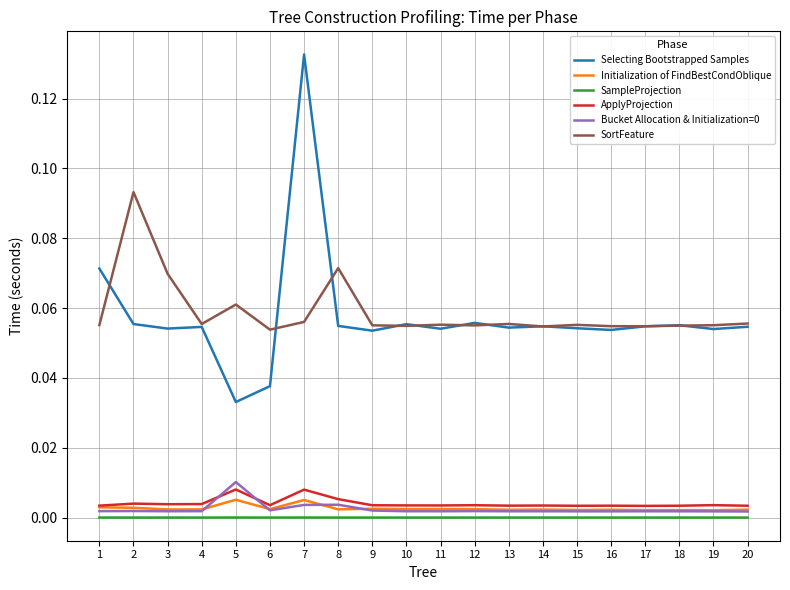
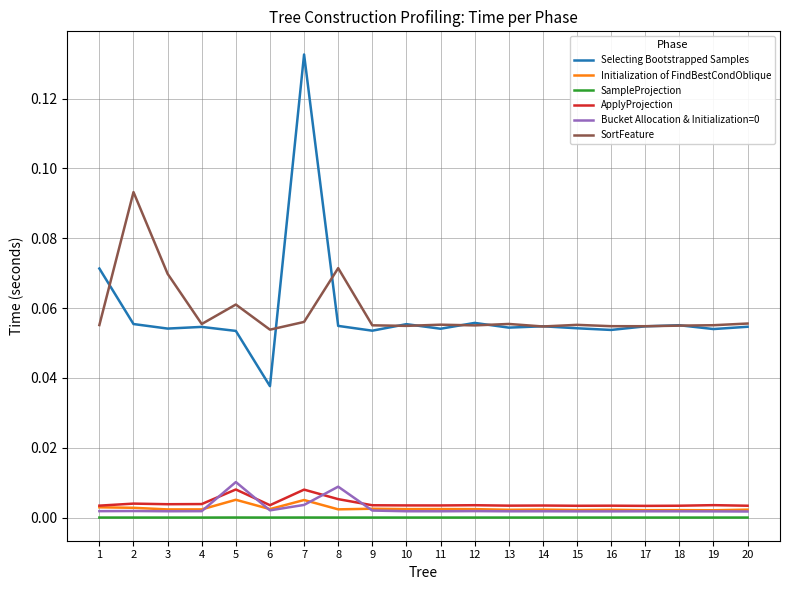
  {
    "Selecting Bootstrapped Samples": {
      "1": 0.071,
      "2": 0.055,
      "3": 0.054,
      "4": 0.055,
-     "5": 0.033,
+     "5": 0.053,
      "6": 0.038,
      "7": 0.133,
      "8": 0.055,
      "9": 0.054,
      "11": 0.054,
      "13": 0.054,
      "15": 0.054,
      "16": 0.054,
      "19": 0.054,
      "20": 0.055
    },
    "Initialization of FindBestCondOblique": {
      "2": 0.003,
      "5": 0.005,
      "7": 0.005,
      "8": 0.002
    },
    "SampleProjection": {
      "1": 0.000,
      "2": 0.000,
      "3": 0.000,
      "4": 0.000,
      "5": 0.000,
      "6": 0.000,
      "7": 0.000,
      "8": 0.000,
      "9": 0.000,
      "10": 0.000,
      "11": 0.000,
      "12": 0.000,
      "13": 0.000,
      "14": 0.000,
      "15": 0.000,
      "16": 0.000,
      "17": 0.000,
      "18": 0.000,
      "19": 0.000,
      "20": 0.000
    },
    "ApplyProjection": {
      "2": 0.004,
      "3": 0.004,
      "4": 0.004,
      "5": 0.008,
      "6": 0.004,
      "7": 0.008,
      "8": 0.005,
      "9": 0.004,
      "10": 0.003,
      "11": 0.003,
      "12": 0.004,
      "13": 0.003,
      "14": 0.003,
      "15": 0.003,
      "16": 0.003,
      "17": 0.003,
      "18": 0.003,
      "19": 0.004,
      "20": 0.003
    },
    "Bucket Allocation & Initialization=0": {
      "1": 0.002,
      "2": 0.002,
      "5": 0.010,
      "7": 0.004,
-     "8": 0.004
+     "8": 0.009
    },
    "SortFeature": {
      "1": 0.055,
      "2": 0.093,
      "3": 0.070,
      "4": 0.055,
      "5": 0.061,
      "6": 0.054,
      "7": 0.056,
      "8": 0.071,
      "9": 0.055,
      "11": 0.055,
      "13": 0.055,
      "15": 0.055,
      "16": 0.055,
      "19": 0.055,
      "20": 0.056
    }
  }
